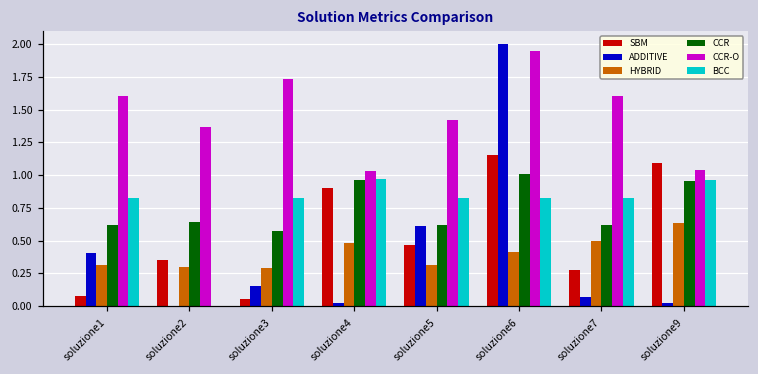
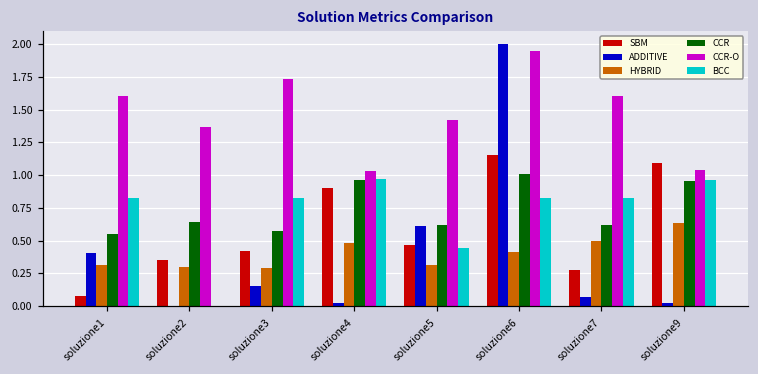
  {
    "SBM": {
      "soluzione1": 0.08,
      "soluzione2": 0.35,
-     "soluzione3": 0.06,
+     "soluzione3": 0.42,
      "soluzione4": 0.90,
      "soluzione5": 0.47,
      "soluzione6": 1.15,
      "soluzione7": 0.28,
      "soluzione9": 1.09
    },
    "ADDITIVE": {
      "soluzione1": 0.41,
      "soluzione2": 0.00,
      "soluzione3": 0.15,
      "soluzione5": 0.62,
      "soluzione6": 2.00,
      "soluzione7": 0.07
    },
    "HYBRID": {
      "soluzione1": 0.31,
      "soluzione2": 0.30,
      "soluzione3": 0.29,
      "soluzione4": 0.48,
      "soluzione5": 0.31,
      "soluzione6": 0.41,
      "soluzione7": 0.50,
      "soluzione9": 0.64
    },
    "CCR": {
-     "soluzione1": 0.62,
+     "soluzione1": 0.55,
      "soluzione2": 0.64,
      "soluzione3": 0.58,
      "soluzione4": 0.97,
      "soluzione5": 0.62,
      "soluzione6": 1.01,
      "soluzione7": 0.62,
      "soluzione9": 0.96
    },
    "CCR-O": {
      "soluzione1": 1.61,
      "soluzione2": 1.37,
      "soluzione3": 1.73,
      "soluzione4": 1.03,
      "soluzione5": 1.42,
      "soluzione6": 1.95,
      "soluzione7": 1.61,
      "soluzione9": 1.04
    },
    "BCC": {
      "soluzione1": 0.83,
      "soluzione2": 0.00,
      "soluzione3": 0.83,
      "soluzione4": 0.97,
-     "soluzione5": 0.83,
+     "soluzione5": 0.44,
      "soluzione6": 0.83,
      "soluzione7": 0.83,
      "soluzione9": 0.96
    }
  }
